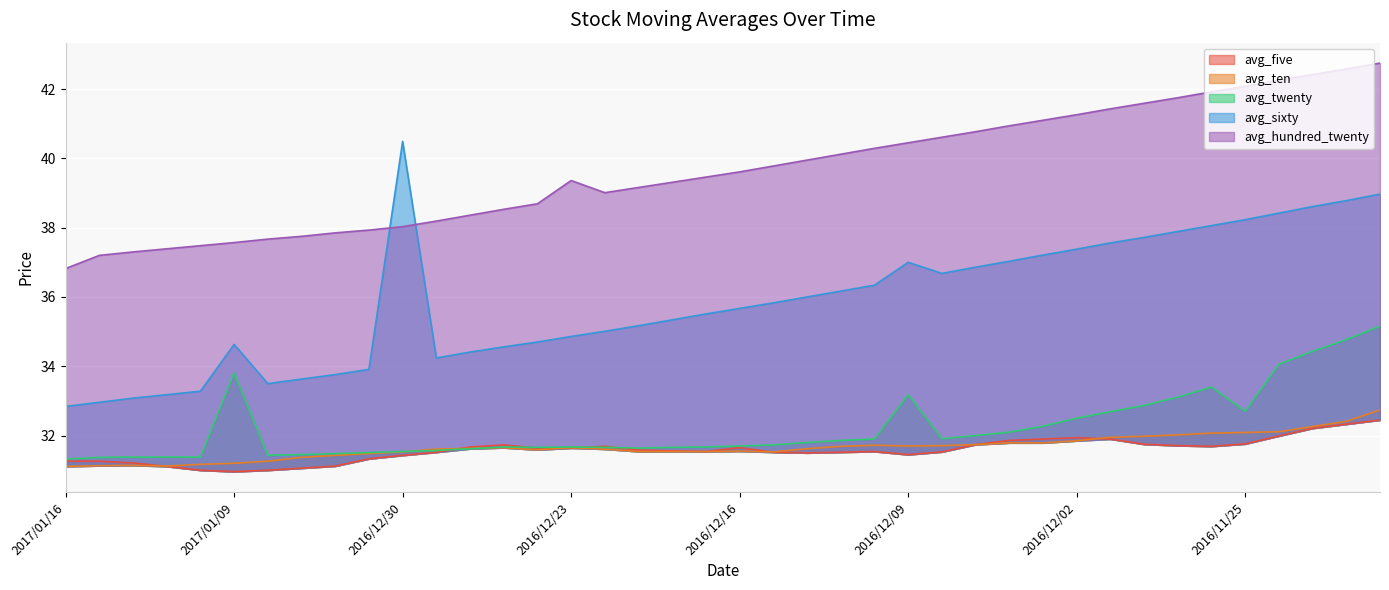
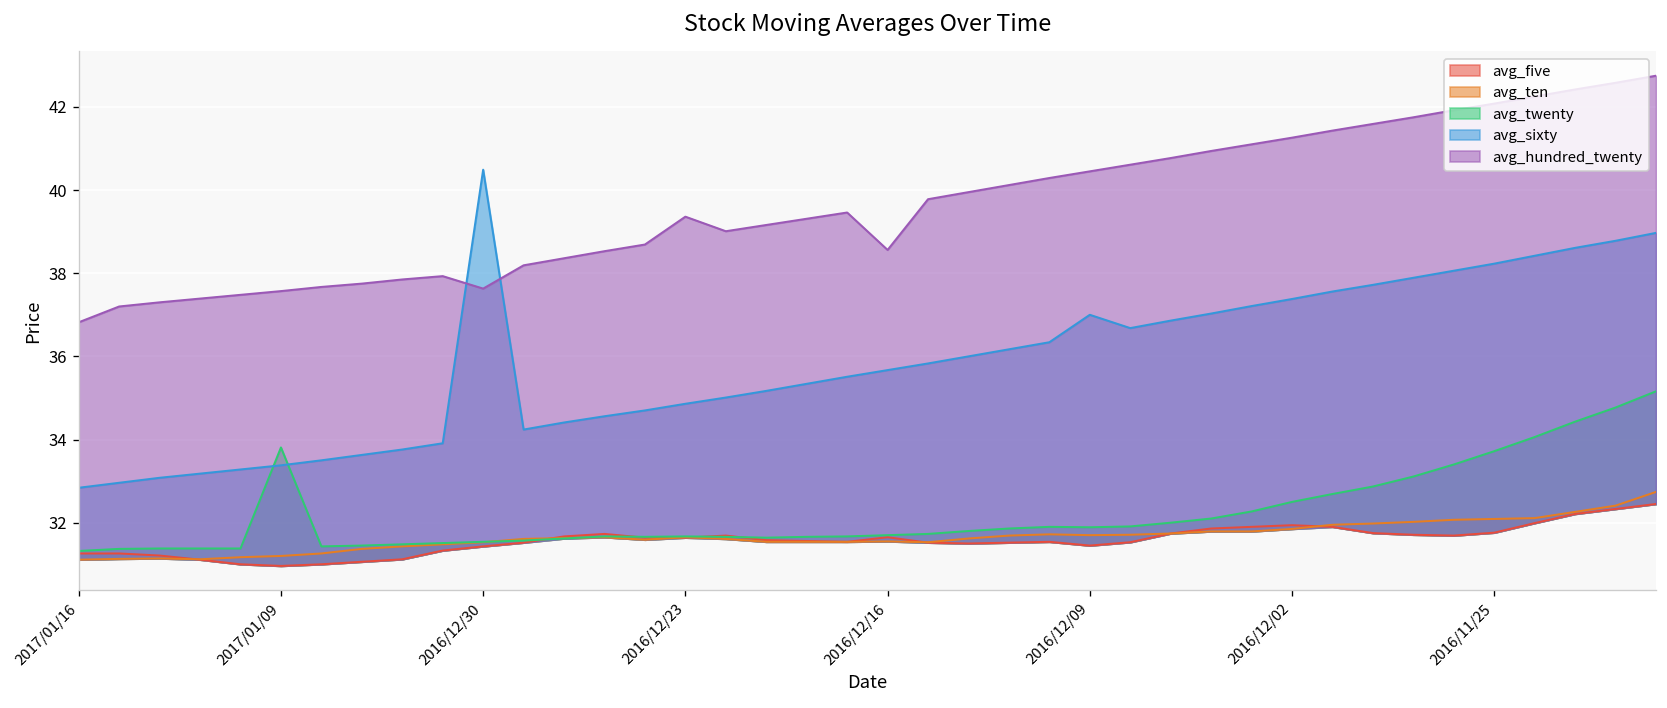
  {
    "avg_twenty": {
      "2017/01/09": 33.8,
-     "2016/12/09": 33.2,
+     "2016/12/09": 31.9,
      "2016/12/02": 32.5,
-     "2016/11/25": 32.7
+     "2016/11/25": 33.7
    },
    "avg_sixty": {
      "2017/01/16": 32.8,
-     "2017/01/09": 34.6,
+     "2017/01/09": 33.4,
      "2016/12/30": 40.5,
      "2016/12/23": 34.9,
      "2016/12/16": 35.7,
      "2016/12/09": 37.0,
      "2016/12/02": 37.4,
      "2016/11/25": 38.2
    },
    "avg_hundred_twenty": {
      "2017/01/16": 36.8,
      "2017/01/09": 37.6,
-     "2016/12/30": 38.0,
+     "2016/12/30": 37.6,
      "2016/12/23": 39.4,
-     "2016/12/16": 39.6,
+     "2016/12/16": 38.6,
      "2016/12/09": 40.5,
      "2016/12/02": 41.3
    }
  }
